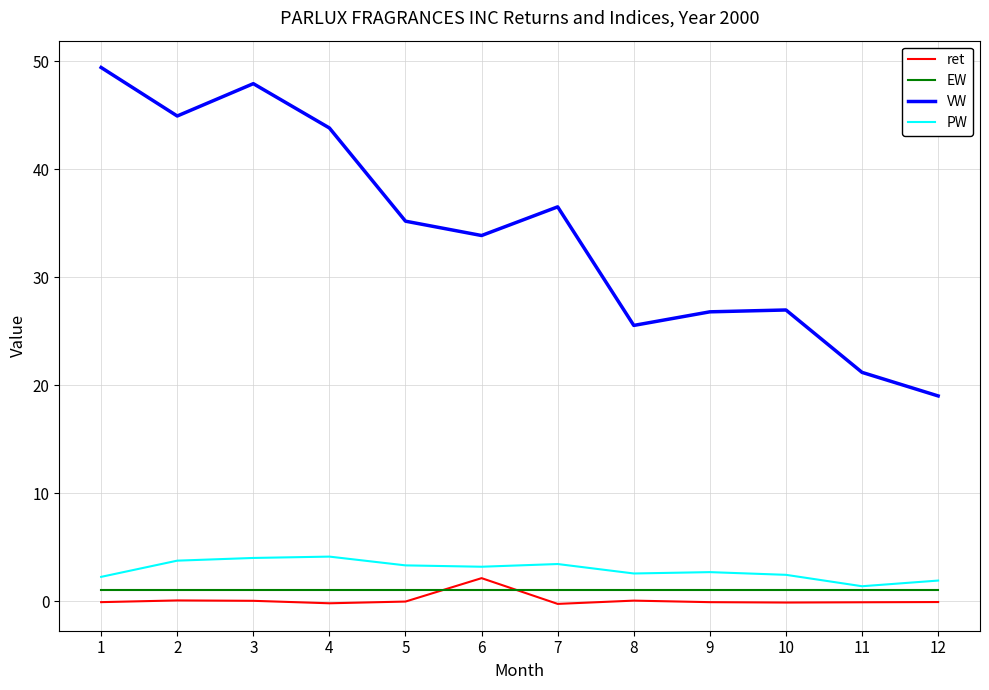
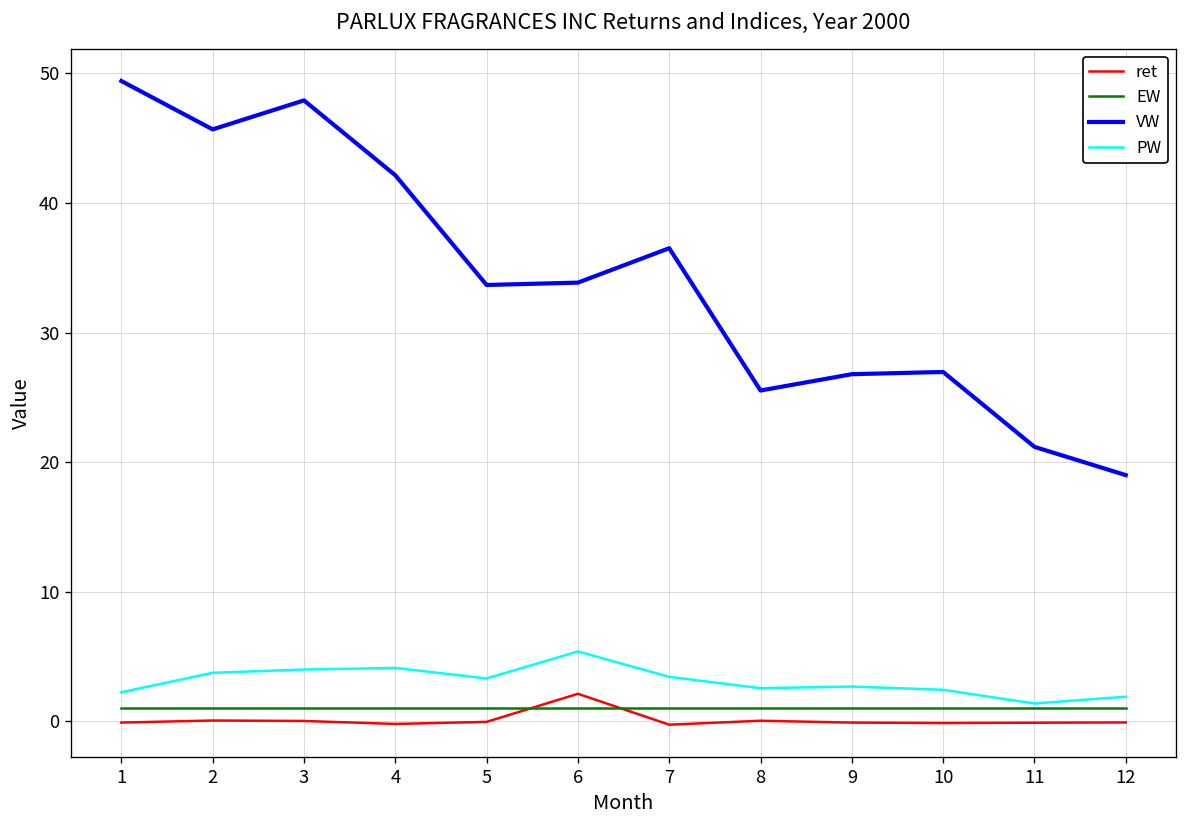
  {
    "ret": {
      "1": -0.1,
      "2": 0.1,
      "3": 0.0,
      "4": -0.2,
      "5": 0.0,
      "6": 2.1,
      "7": -0.3,
      "8": 0.0,
      "9": -0.1,
      "10": -0.1,
      "11": -0.1,
      "12": -0.1
    },
    "EW": {
      "1": 1.0,
      "2": 1.0,
      "3": 1.0,
      "4": 1.0,
      "5": 1.0,
      "6": 1.0,
      "7": 1.0,
      "8": 1.0,
      "9": 1.0,
      "10": 1.0,
      "11": 1.0,
      "12": 1.0
    },
    "VW": {
      "1": 49.4,
-     "2": 44.9,
+     "2": 45.7,
      "3": 47.9,
-     "4": 43.8,
-     "5": 35.2,
+     "4": 42.1,
+     "5": 33.7,
      "6": 33.9,
      "7": 36.5,
      "8": 25.5,
      "9": 26.8,
      "10": 27.0,
      "11": 21.2,
      "12": 19.0
    },
    "PW": {
      "1": 2.2,
      "2": 3.8,
      "3": 4.0,
      "4": 4.1,
      "5": 3.3,
-     "6": 3.2,
+     "6": 5.4,
      "7": 3.4,
      "8": 2.6,
      "9": 2.7,
      "10": 2.4,
      "11": 1.4,
      "12": 1.9
    }
  }
